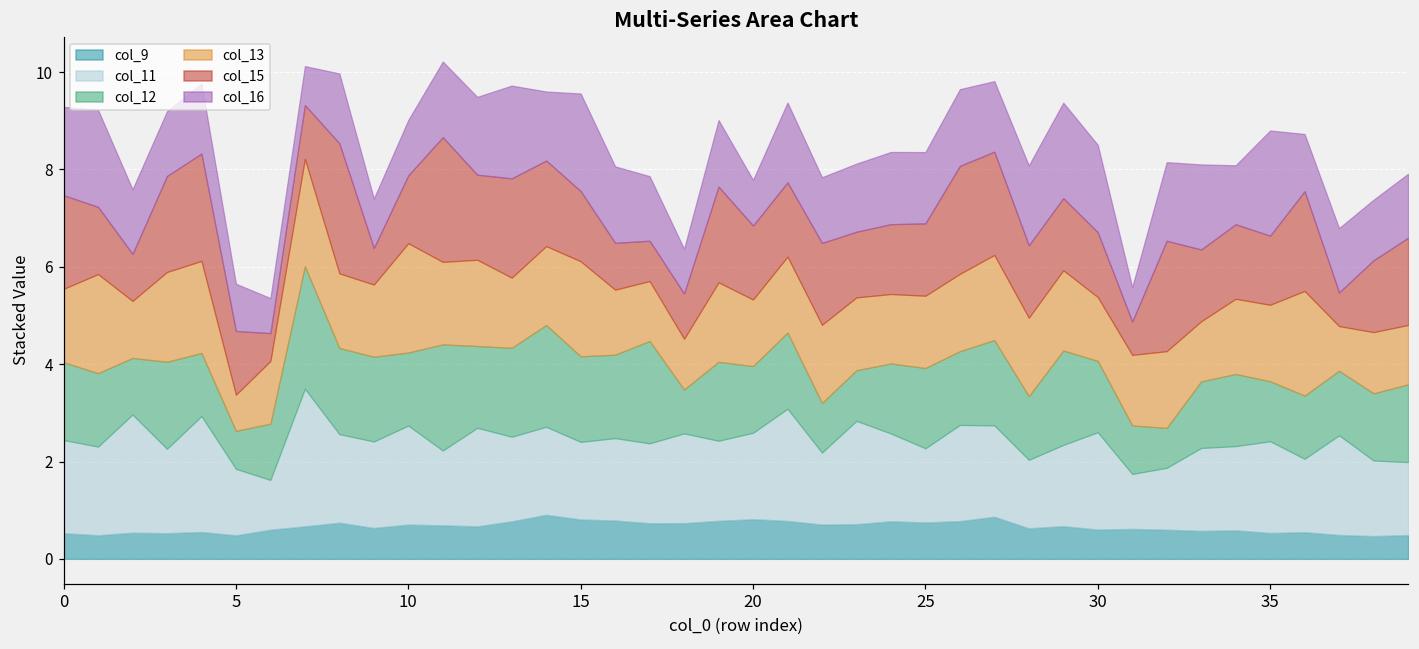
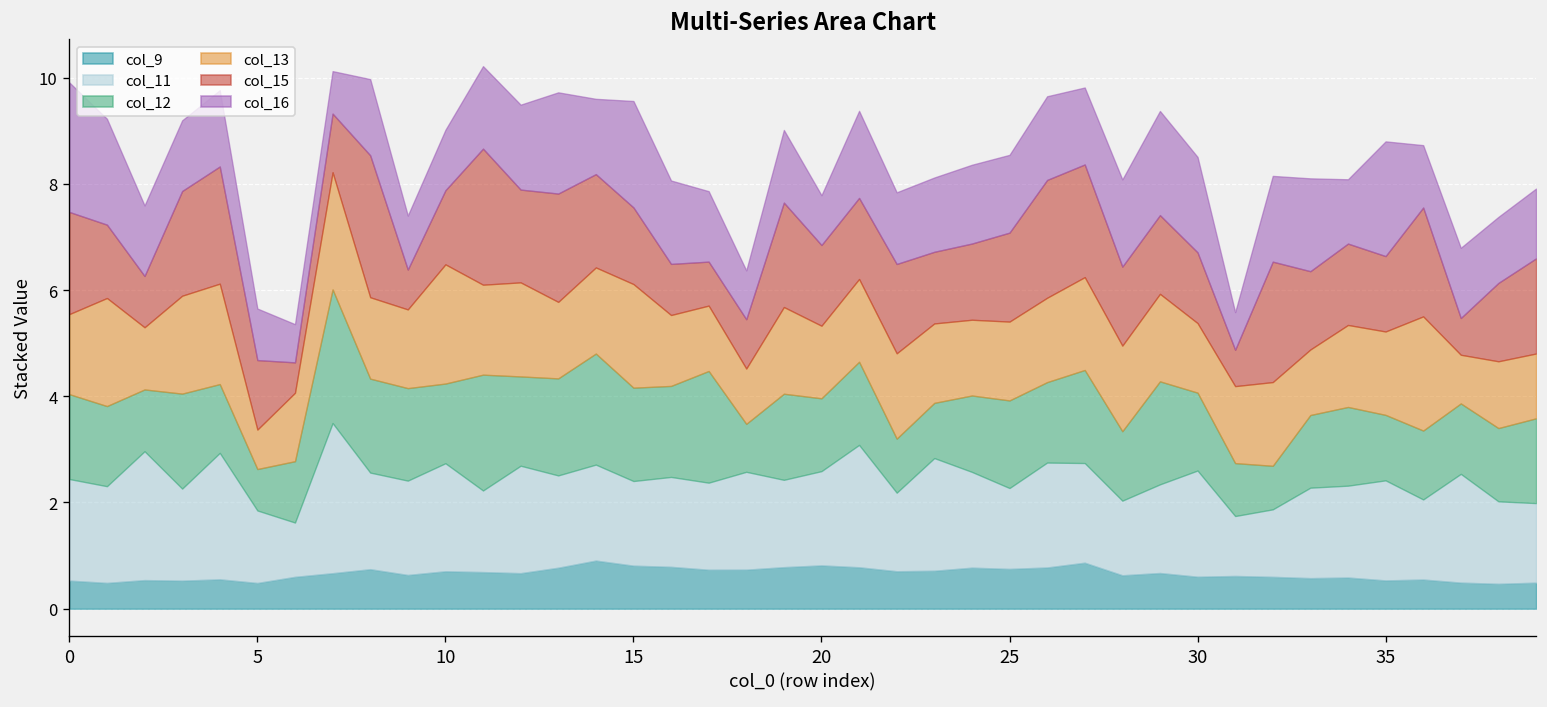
  {
    "col_11": {
      "0": 1.9,
      "5": 1.4,
      "10": 2.0,
      "15": 1.6,
      "20": 1.8,
      "25": 1.5,
      "30": 2.0,
      "35": 1.9
    },
    "col_13": {
      "0": 1.5,
      "5": 0.7,
      "10": 2.2,
      "15": 2.0,
      "20": 1.4,
      "25": 1.5,
      "30": 1.3,
      "35": 1.6
    },
    "col_15": {
      "0": 1.9,
      "5": 1.3,
      "10": 1.4,
      "15": 1.4,
      "20": 1.5,
-     "25": 1.5,
+     "25": 1.7,
      "30": 1.3,
      "35": 1.4
    },
    "col_16": {
-     "0": 1.8,
+     "0": 2.4,
      "5": 1.0,
      "10": 1.1,
      "15": 2.0,
      "20": 0.9,
      "25": 1.5,
      "30": 1.8,
      "35": 2.2
    }
  }
